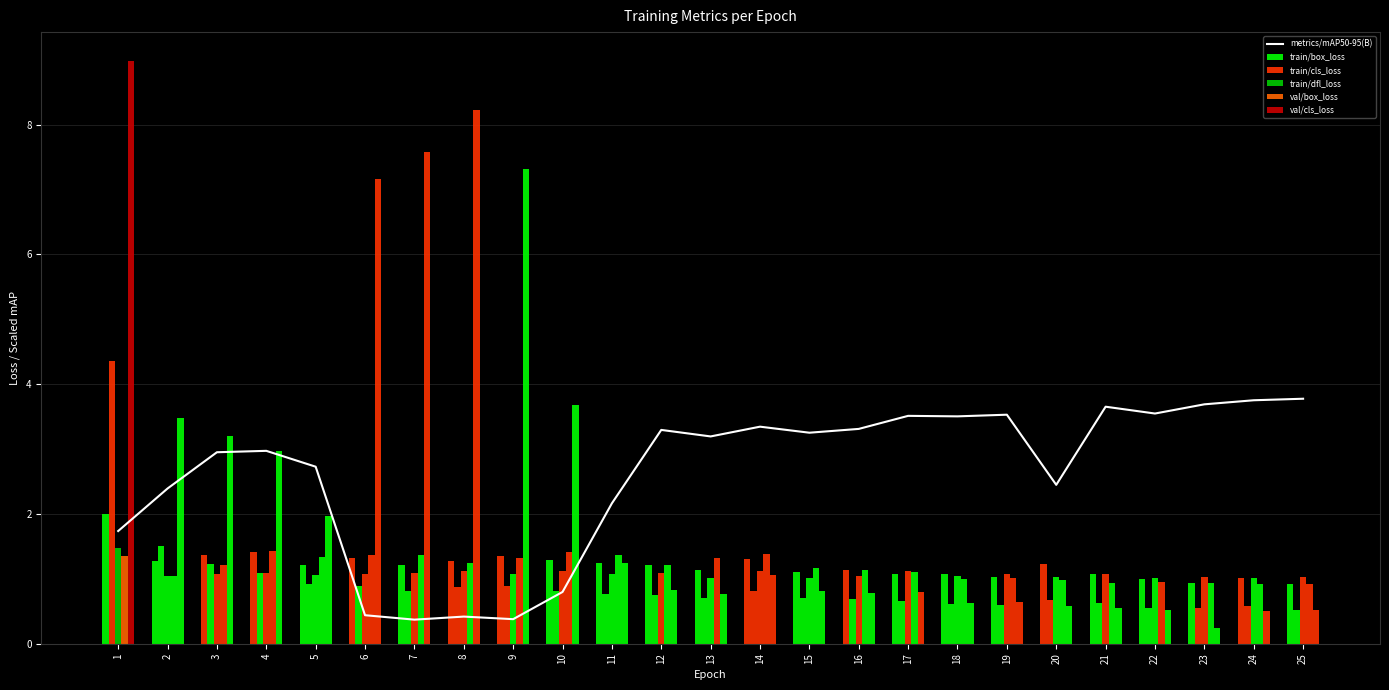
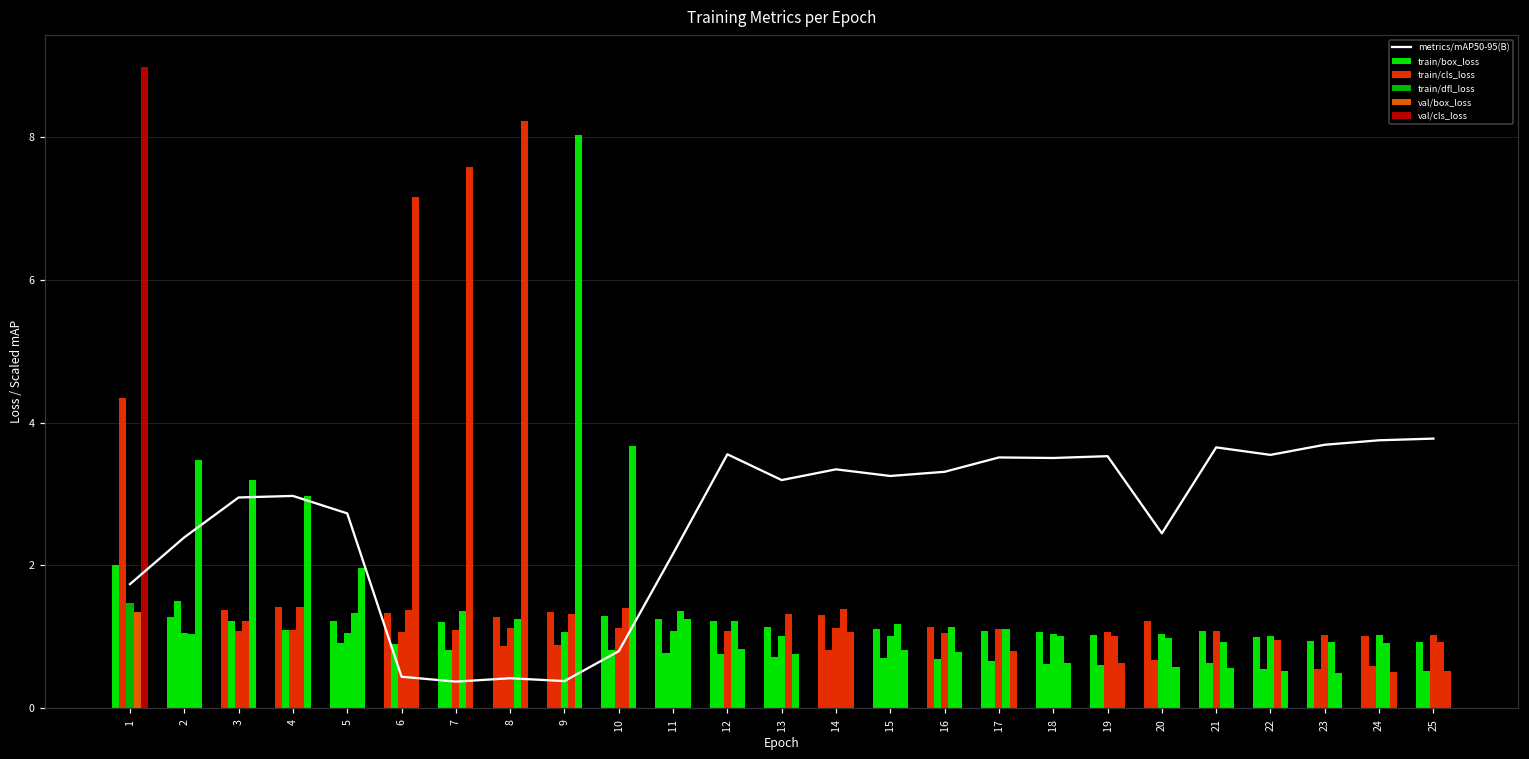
  {
    "metrics/mAP50-95(B)": {
      "1": 1.7,
      "2": 2.4,
      "3": 3.0,
      "4": 3.0,
      "5": 2.7,
      "6": 0.4,
      "7": 0.4,
      "8": 0.4,
      "9": 0.4,
      "10": 0.8,
      "11": 2.2,
-     "12": 3.3,
+     "12": 3.6,
      "13": 3.2,
      "14": 3.3,
      "15": 3.3,
      "16": 3.3,
      "17": 3.5,
      "18": 3.5,
      "19": 3.5,
      "20": 2.4,
      "21": 3.7,
      "22": 3.5,
      "23": 3.7,
      "24": 3.8,
      "25": 3.8
    },
    "val/cls_loss": {
      "1": 9.0,
      "2": 3.5,
      "3": 3.2,
      "4": 3.0,
      "5": 2.0,
      "6": 7.2,
      "7": 7.6,
      "8": 8.2,
-     "9": 7.3,
+     "9": 8.0,
      "10": 3.7,
      "11": 1.2,
      "12": 0.8,
      "13": 0.8,
      "14": 1.1,
      "15": 0.8,
      "16": 0.8,
      "17": 0.8,
      "18": 0.6,
      "19": 0.6,
      "20": 0.6,
      "21": 0.6,
      "22": 0.5,
-     "23": 0.2,
+     "23": 0.5,
      "24": 0.5,
      "25": 0.5
    }
  }
